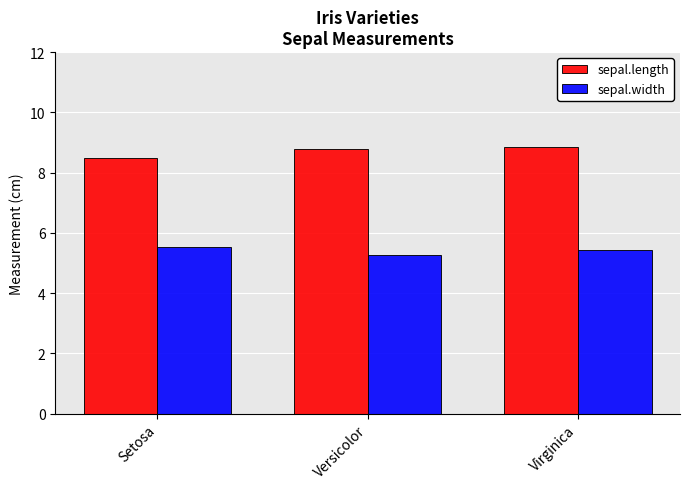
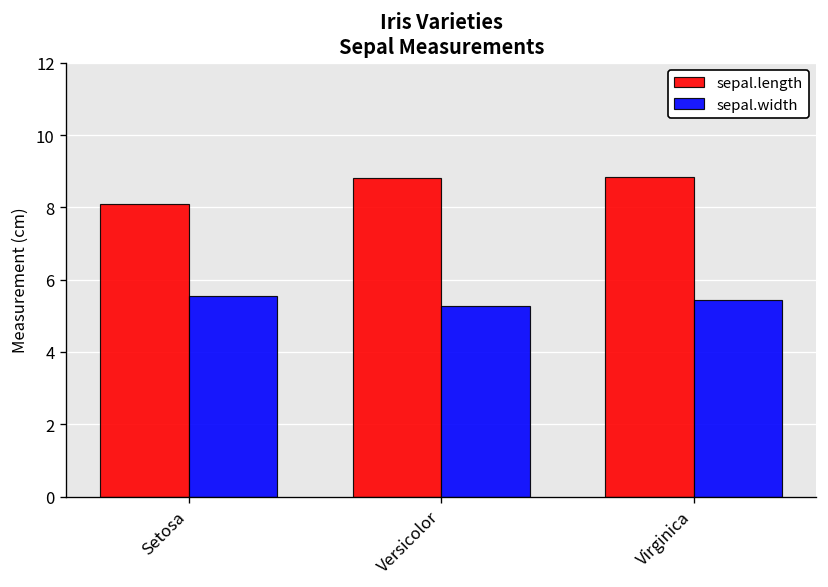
  {
    "sepal.length": {
-     "Setosa": 8.5,
+     "Setosa": 8.1,
      "Versicolor": 8.8,
      "Virginica": 8.9
    },
    "sepal.width": {
      "Setosa": 5.5,
      "Versicolor": 5.3,
      "Virginica": 5.4
    }
  }
